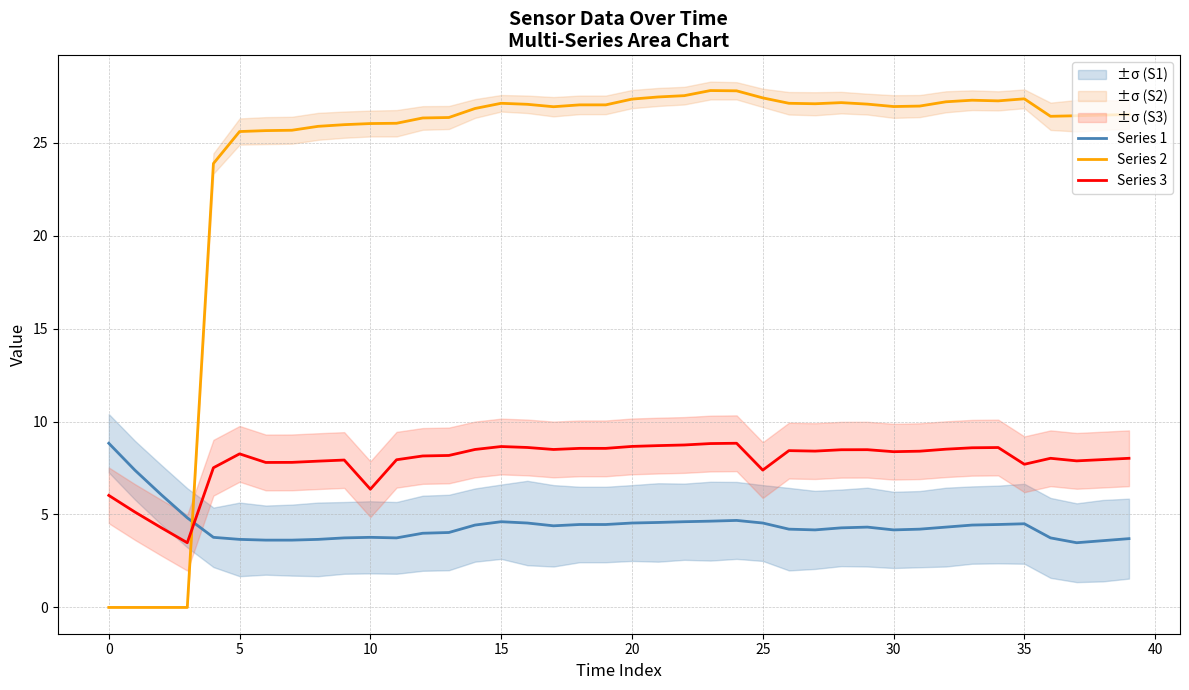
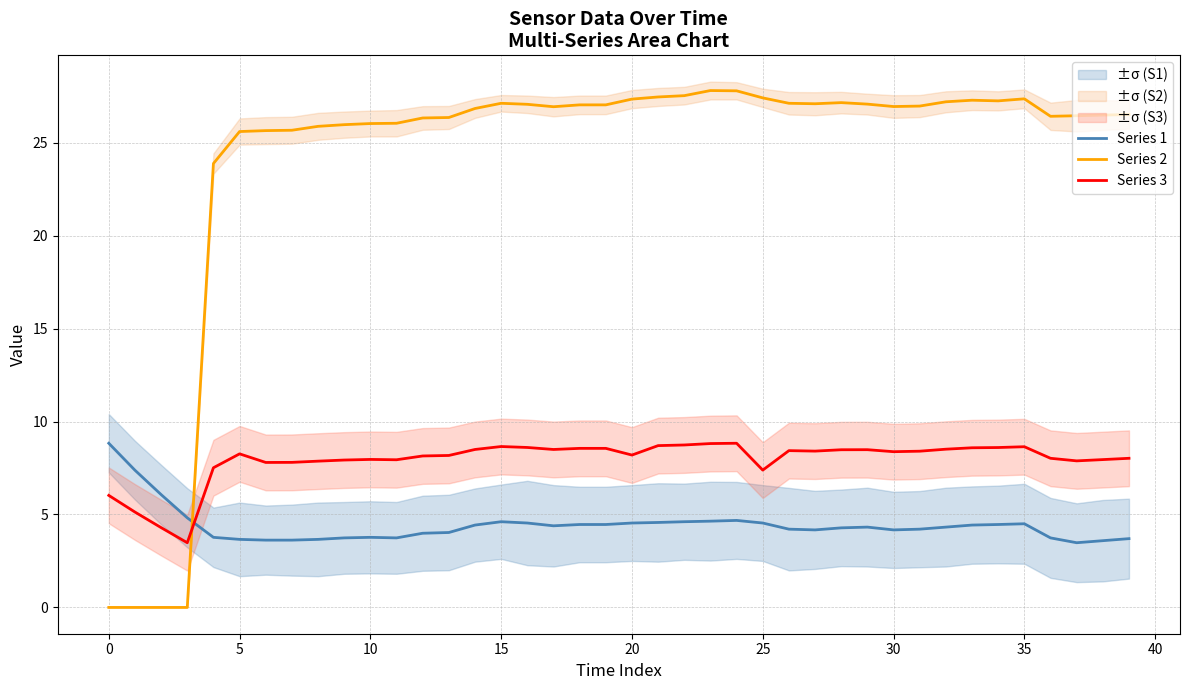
  {
    "Series 2": {
      "5": 25.6,
      "10": 26.0,
      "15": 27.1,
      "20": 27.3,
      "25": 27.4,
      "30": 26.9,
      "35": 27.4
    },
    "Series 3": {
      "0": 6.0,
      "5": 8.3,
-     "10": 6.4,
+     "10": 8.0,
      "15": 8.7,
-     "20": 8.7,
+     "20": 8.2,
      "25": 7.4,
      "30": 8.4,
-     "35": 7.7
+     "35": 8.6
    }
  }
